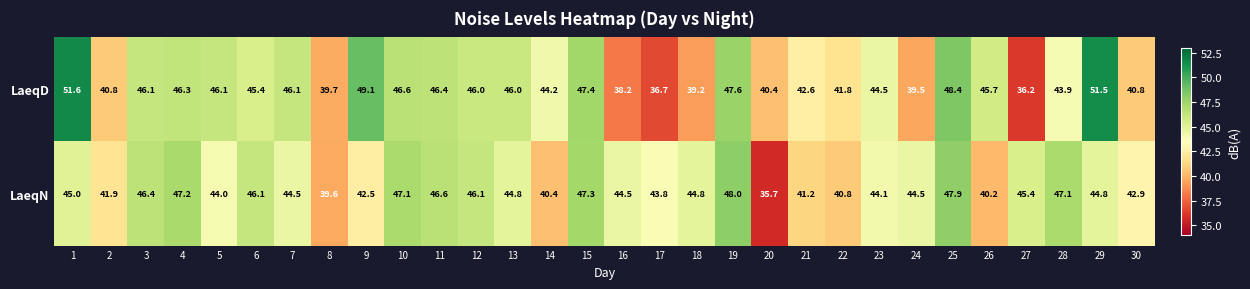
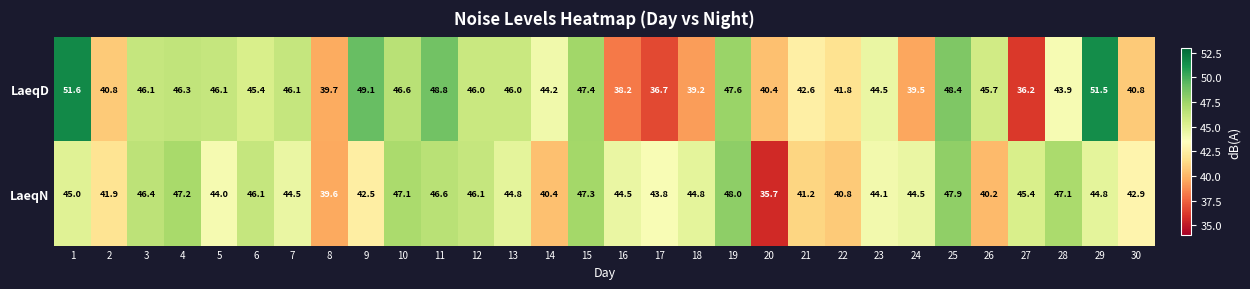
  {
    "LaeqD": {
      "1": 51.6,
      "2": 40.8,
      "3": 46.1,
      "4": 46.3,
      "5": 46.1,
      "6": 45.4,
      "7": 46.1,
      "8": 39.7,
      "9": 49.1,
      "10": 46.6,
-     "11": 46.4,
+     "11": 48.8,
      "12": 46.0,
      "13": 46.0,
      "14": 44.2,
      "15": 47.4,
      "16": 38.2,
      "17": 36.7,
      "18": 39.2,
      "19": 47.6,
      "20": 40.4,
      "21": 42.6,
      "22": 41.8,
      "23": 44.5,
      "24": 39.5,
      "25": 48.4,
      "26": 45.7,
      "27": 36.2,
      "28": 43.9,
      "29": 51.5,
      "30": 40.8
    },
    "LaeqN": {
      "1": 45.0,
      "2": 41.9,
      "3": 46.4,
      "4": 47.2,
      "5": 44.0,
      "6": 46.1,
      "7": 44.5,
      "8": 39.6,
      "9": 42.5,
      "10": 47.1,
      "11": 46.6,
      "12": 46.1,
      "13": 44.8,
      "14": 40.4,
      "15": 47.3,
      "16": 44.5,
      "17": 43.8,
      "18": 44.8,
      "19": 48.0,
      "20": 35.7,
      "21": 41.2,
      "22": 40.8,
      "23": 44.1,
      "24": 44.5,
      "25": 47.9,
      "26": 40.2,
      "27": 45.4,
      "28": 47.1,
      "29": 44.8,
      "30": 42.9
    }
  }
